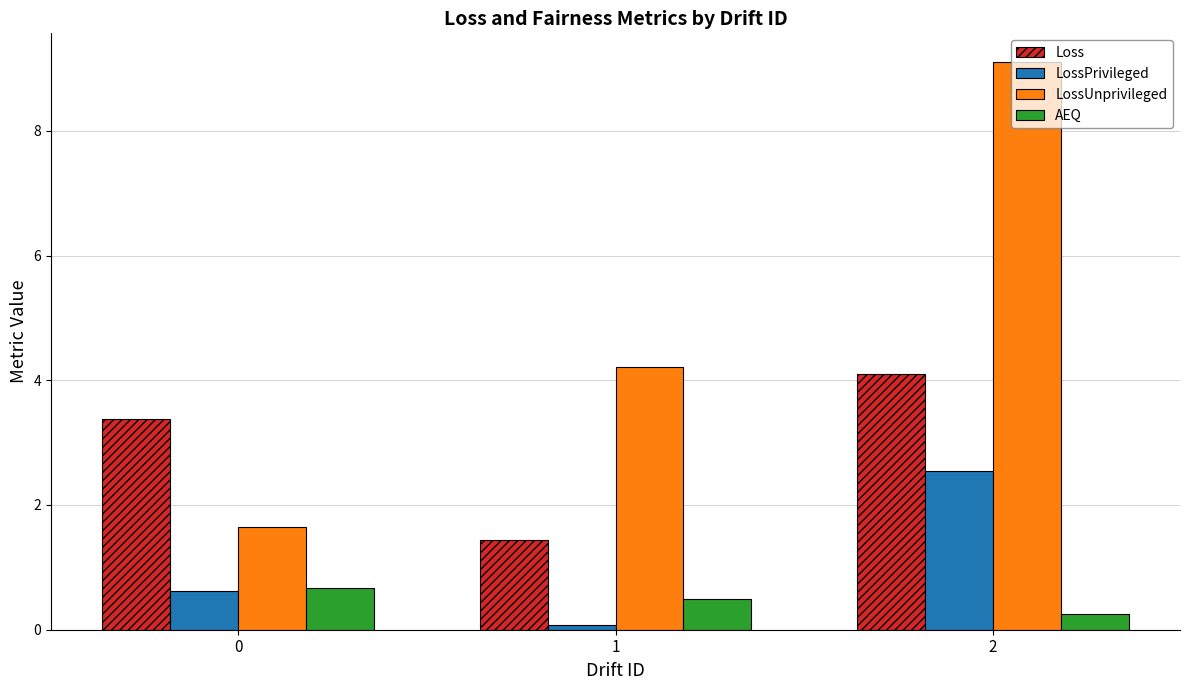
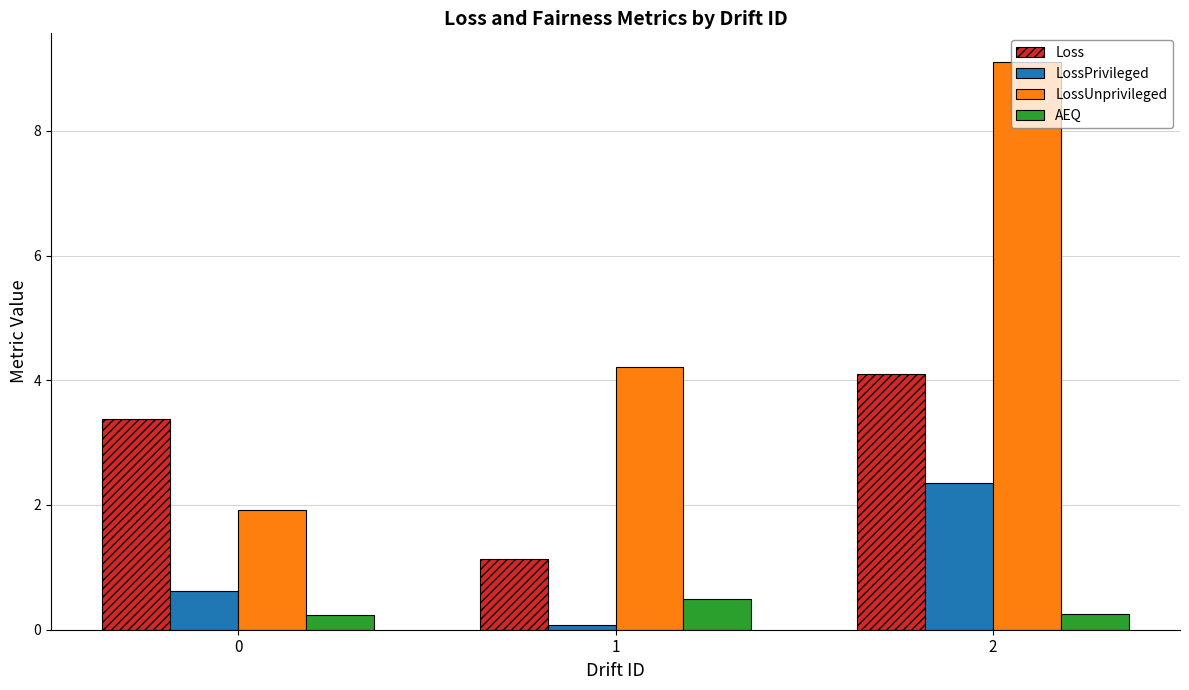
  {
    "Loss": {
      "0": 3.4,
-     "1": 1.4,
+     "1": 1.1,
      "2": 4.1
    },
    "LossPrivileged": {
      "0": 0.6,
      "1": 0.1,
-     "2": 2.5
+     "2": 2.4
    },
    "LossUnprivileged": {
-     "0": 1.6,
+     "0": 1.9,
      "1": 4.2
    },
    "AEQ": {
-     "0": 0.7,
+     "0": 0.2,
      "1": 0.5,
      "2": 0.2
    }
  }
